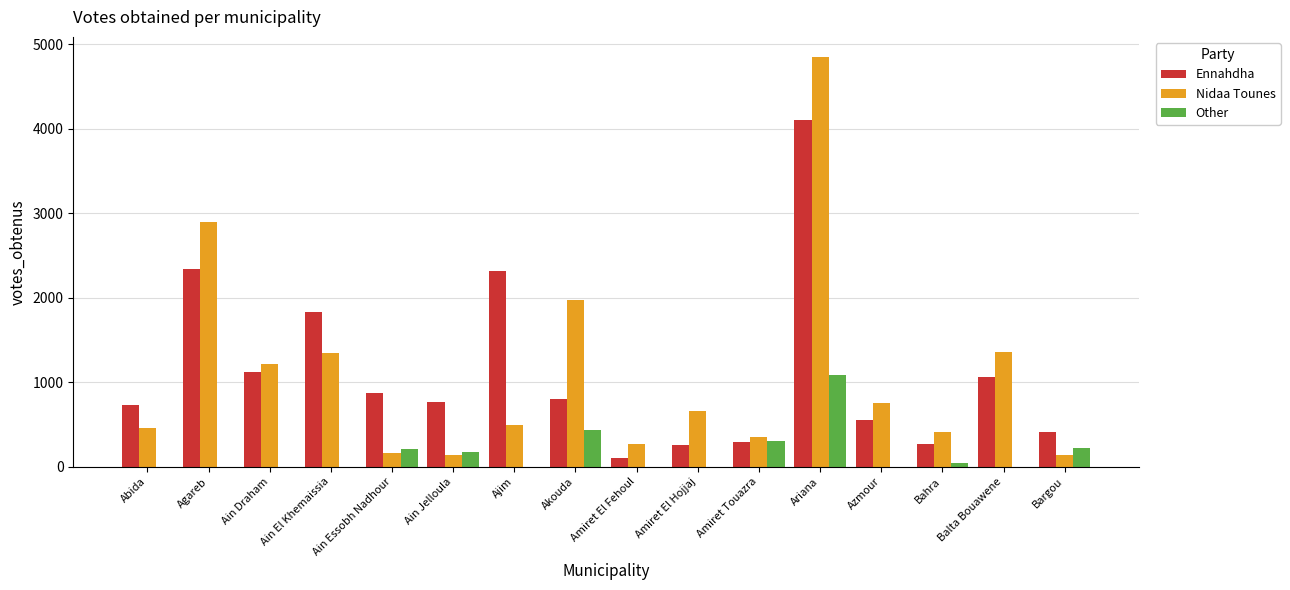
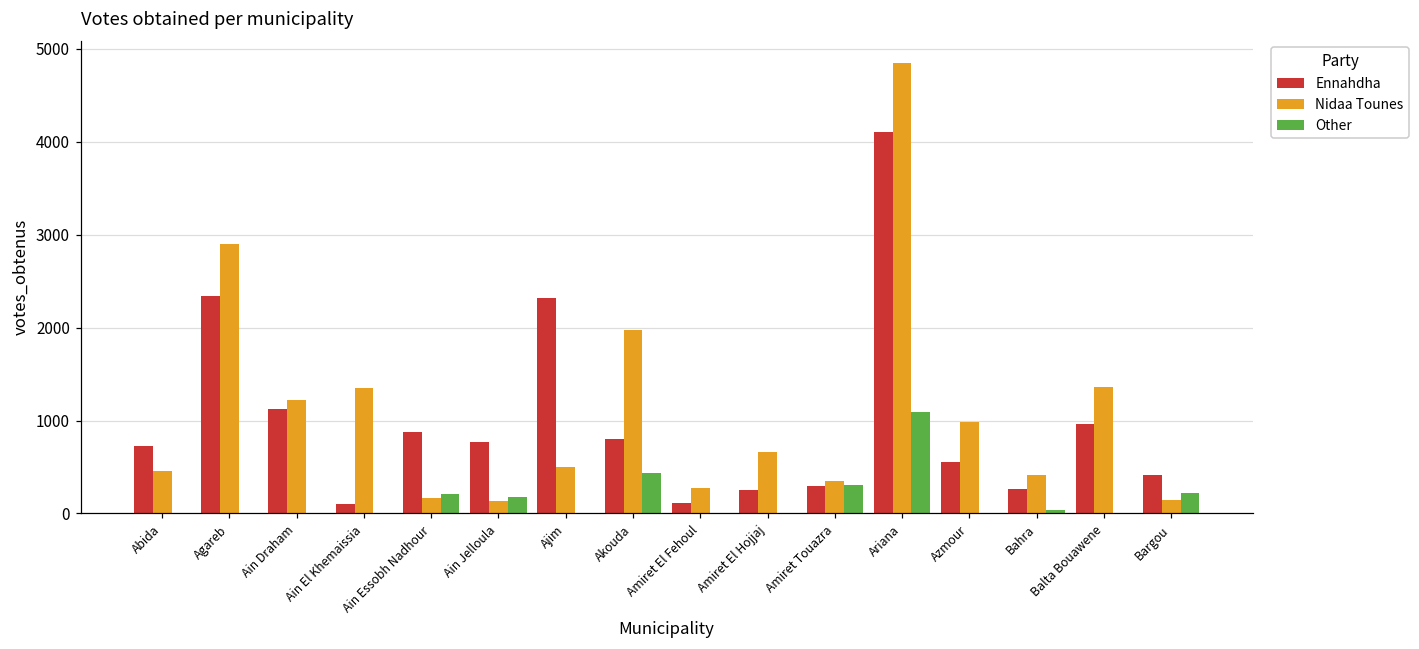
  {
    "Ennahdha": {
      "Abida": 700,
      "Agareb": 2300,
      "Ain Draham": 1100,
-     "Ain El Khemaissia": 1800,
+     "Ain El Khemaissia": 100,
      "Ain Essobh Nadhour": 900,
      "Ain Jelloula": 800,
      "Ajim": 2300,
      "Akouda": 800,
      "Amiret El Fehoul": 100,
      "Amiret El Hojjaj": 300,
      "Amiret Touazra": 300,
      "Ariana": 4100,
      "Azmour": 600,
      "Bahra": 300,
-     "Balta Bouawene": 1100,
+     "Balta Bouawene": 1000,
      "Bargou": 400
    },
    "Nidaa Tounes": {
      "Abida": 500,
      "Agareb": 2900,
      "Ain Draham": 1200,
      "Ain El Khemaissia": 1400,
      "Ain Essobh Nadhour": 200,
      "Ain Jelloula": 100,
      "Ajim": 500,
      "Akouda": 2000,
      "Amiret El Fehoul": 300,
      "Amiret El Hojjaj": 700,
      "Amiret Touazra": 400,
      "Ariana": 4800,
-     "Azmour": 800,
+     "Azmour": 1000,
      "Bahra": 400,
      "Balta Bouawene": 1400,
      "Bargou": 100
    },
    "Other": {
      "Abida": 0,
      "Agareb": 0,
      "Ain Draham": 0,
      "Ain El Khemaissia": 0,
      "Ain Essobh Nadhour": 200,
      "Ain Jelloula": 200,
      "Ajim": 0,
      "Akouda": 400,
      "Amiret El Fehoul": 0,
      "Amiret El Hojjaj": 0,
      "Amiret Touazra": 300,
      "Ariana": 1100,
      "Azmour": 0,
      "Bahra": 0,
      "Balta Bouawene": 0,
      "Bargou": 200
    }
  }
